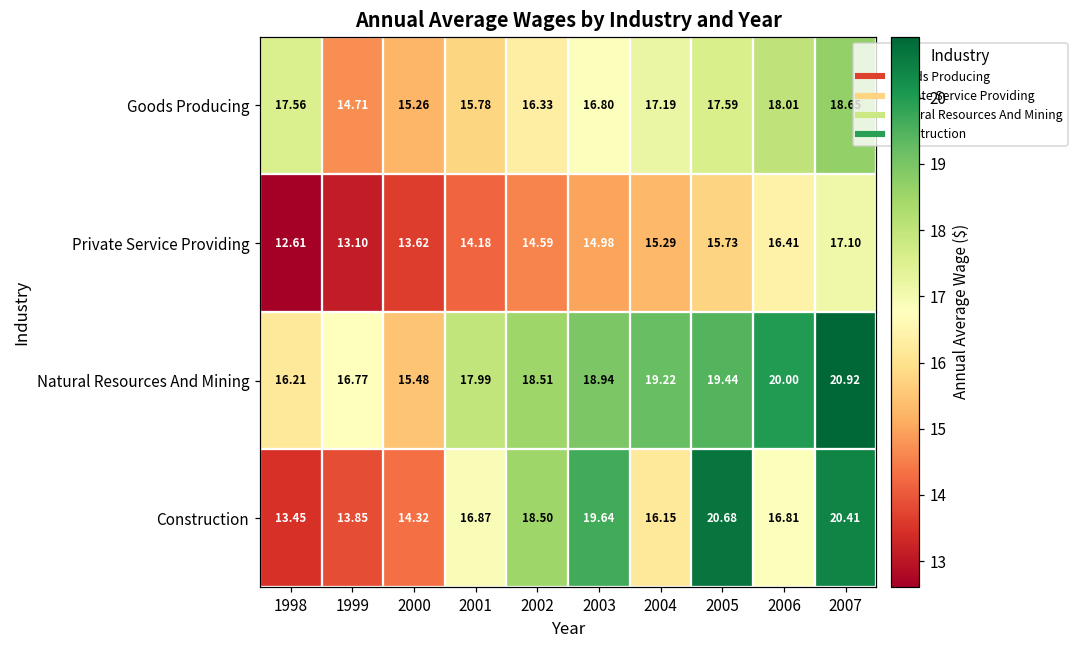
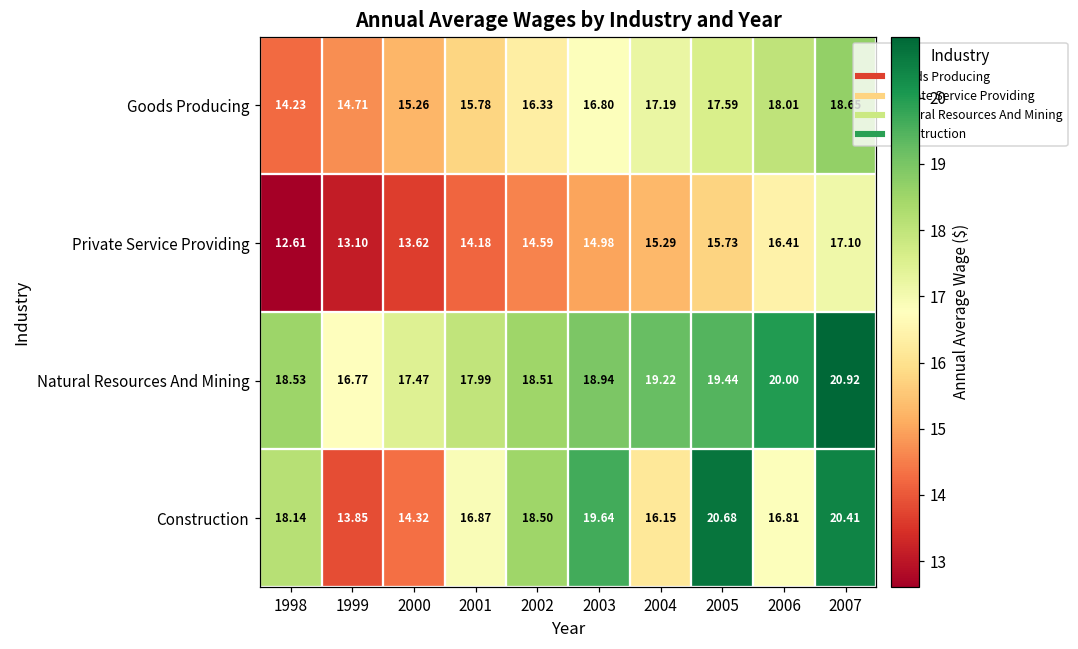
  {
    "Goods Producing": {
-     "1998": 17.56,
+     "1998": 14.23,
      "1999": 14.71,
      "2000": 15.26,
      "2001": 15.78,
      "2002": 16.33,
      "2003": 16.80,
      "2004": 17.19,
      "2005": 17.59,
      "2006": 18.01
    },
    "Private Service Providing": {
      "1998": 12.61,
      "1999": 13.10,
      "2000": 13.62,
      "2001": 14.18,
      "2002": 14.59,
      "2003": 14.98,
      "2004": 15.29,
      "2005": 15.73,
      "2006": 16.41,
      "2007": 17.10
    },
    "Natural Resources And Mining": {
-     "1998": 16.21,
+     "1998": 18.53,
      "1999": 16.77,
-     "2000": 15.48,
+     "2000": 17.47,
      "2001": 17.99,
      "2002": 18.51,
      "2003": 18.94,
      "2004": 19.22,
      "2005": 19.44,
      "2006": 20.00,
      "2007": 20.92
    },
    "Construction": {
-     "1998": 13.45,
+     "1998": 18.14,
      "1999": 13.85,
      "2000": 14.32,
      "2001": 16.87,
      "2002": 18.50,
      "2003": 19.64,
      "2004": 16.15,
      "2005": 20.68,
      "2006": 16.81,
      "2007": 20.41
    }
  }
